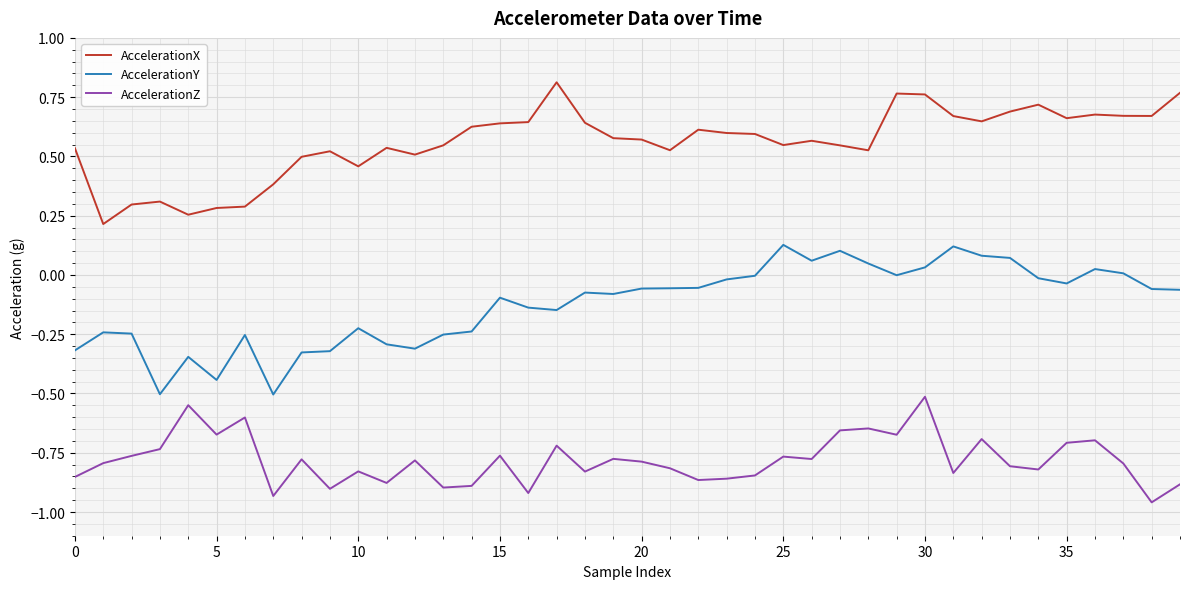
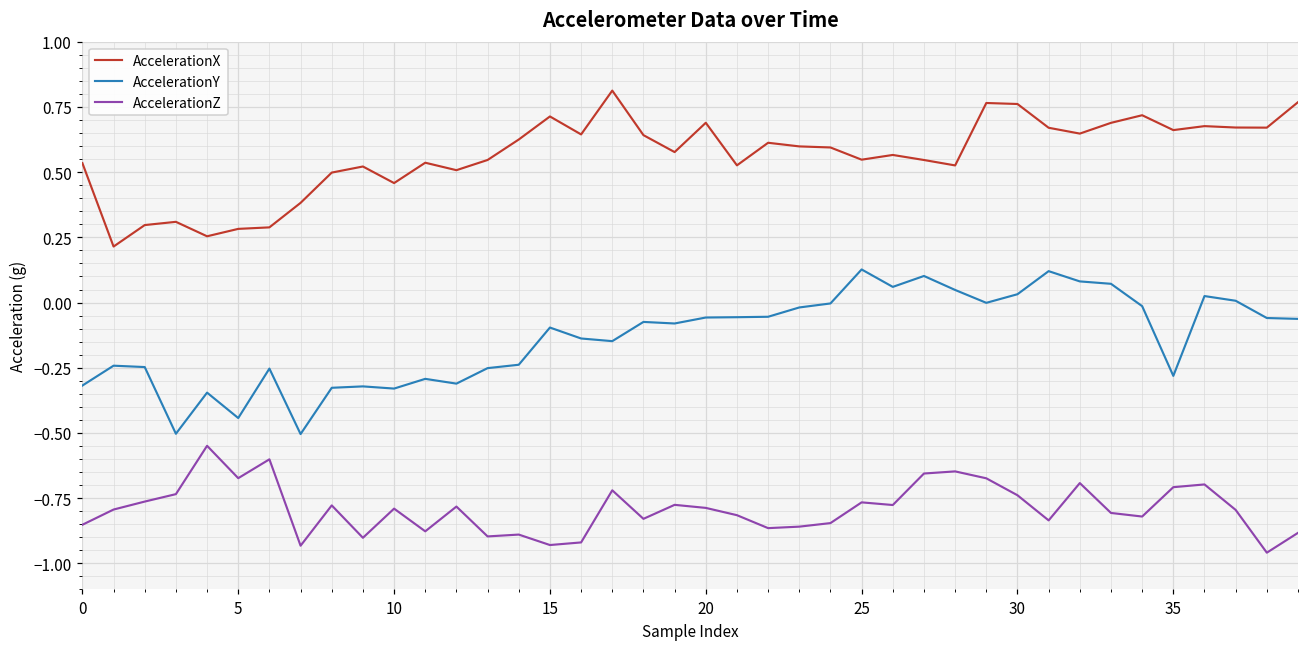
  {
    "AccelerationX": {
      "0": 0.53,
      "5": 0.28,
      "10": 0.46,
-     "15": 0.64,
-     "20": 0.57,
+     "15": 0.71,
+     "20": 0.69,
      "25": 0.55,
      "30": 0.76,
      "35": 0.66
    },
    "AccelerationY": {
      "0": -0.32,
      "5": -0.44,
-     "10": -0.22,
+     "10": -0.33,
      "15": -0.10,
      "20": -0.06,
      "25": 0.13,
      "30": 0.03,
-     "35": -0.04
+     "35": -0.28
    },
    "AccelerationZ": {
      "0": -0.85,
      "5": -0.67,
-     "10": -0.83,
-     "15": -0.76,
+     "10": -0.79,
+     "15": -0.93,
      "20": -0.79,
      "25": -0.77,
-     "30": -0.51,
+     "30": -0.74,
      "35": -0.71
    }
  }
